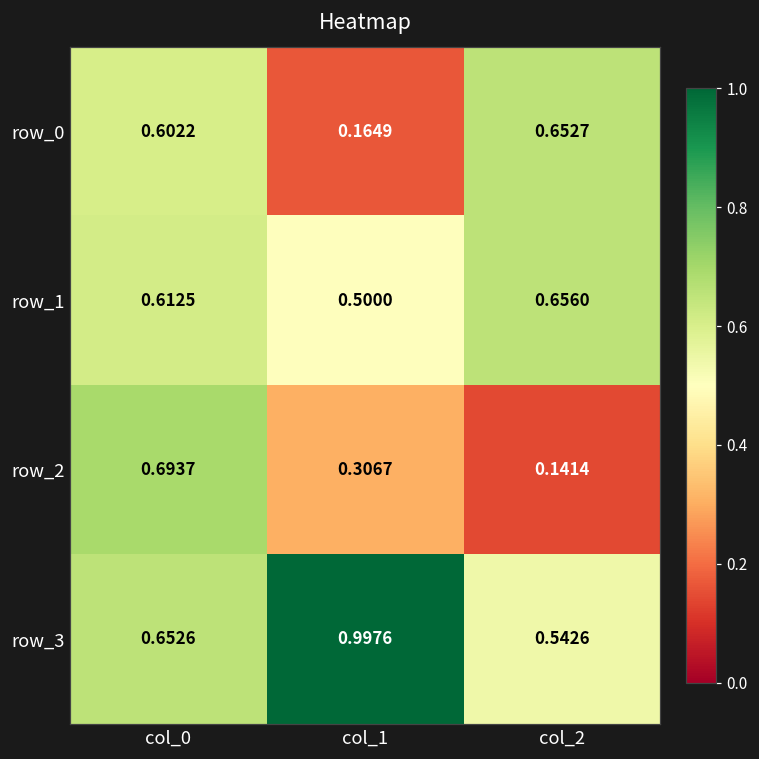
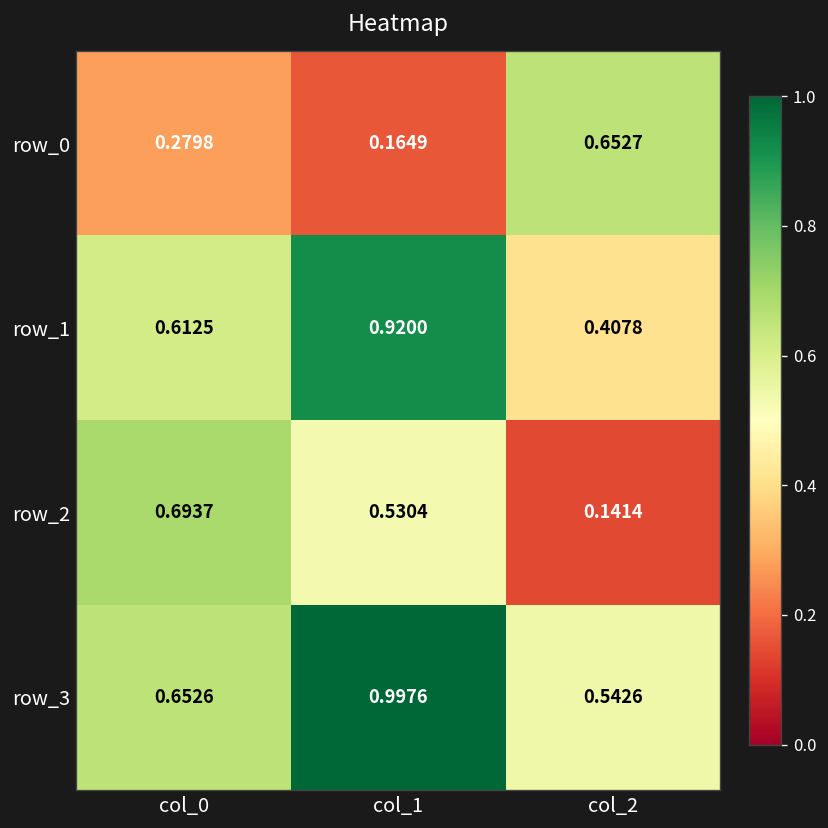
  {
    "row_0": {
-     "col_0": 0.6022,
+     "col_0": 0.2798,
      "col_1": 0.1649,
      "col_2": 0.6527
    },
    "row_1": {
      "col_0": 0.6125,
-     "col_1": 0.5000,
-     "col_2": 0.6560
+     "col_1": 0.9200,
+     "col_2": 0.4078
    },
    "row_2": {
      "col_0": 0.6937,
-     "col_1": 0.3067,
+     "col_1": 0.5304,
      "col_2": 0.1414
    },
    "row_3": {
      "col_0": 0.6526,
      "col_1": 0.9976,
      "col_2": 0.5426
    }
  }
